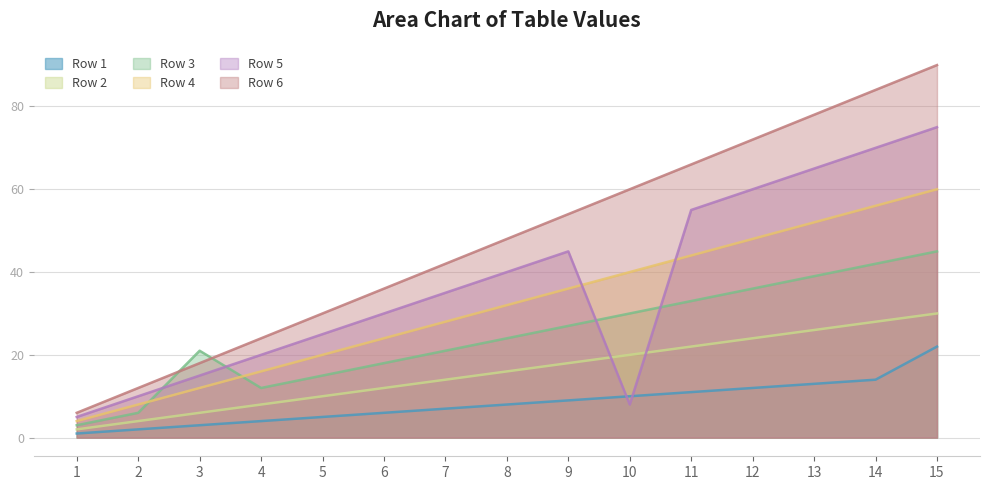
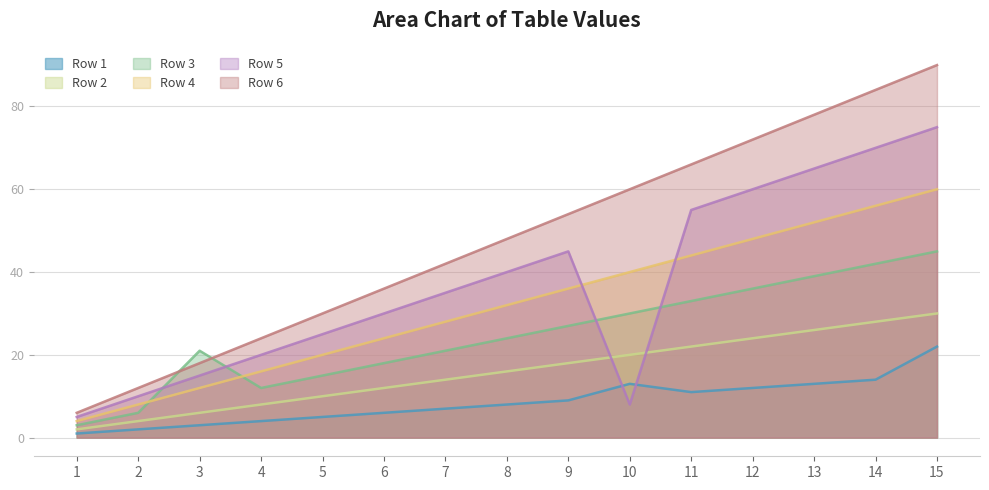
  {
    "Row 1": {
      "1": 1,
      "2": 2,
      "3": 3,
      "4": 4,
      "5": 5,
      "6": 6,
      "7": 7,
      "8": 8,
      "9": 9,
-     "10": 10,
+     "10": 13,
      "11": 11,
      "12": 12,
      "13": 13,
      "14": 14,
      "15": 22
    }
  }
